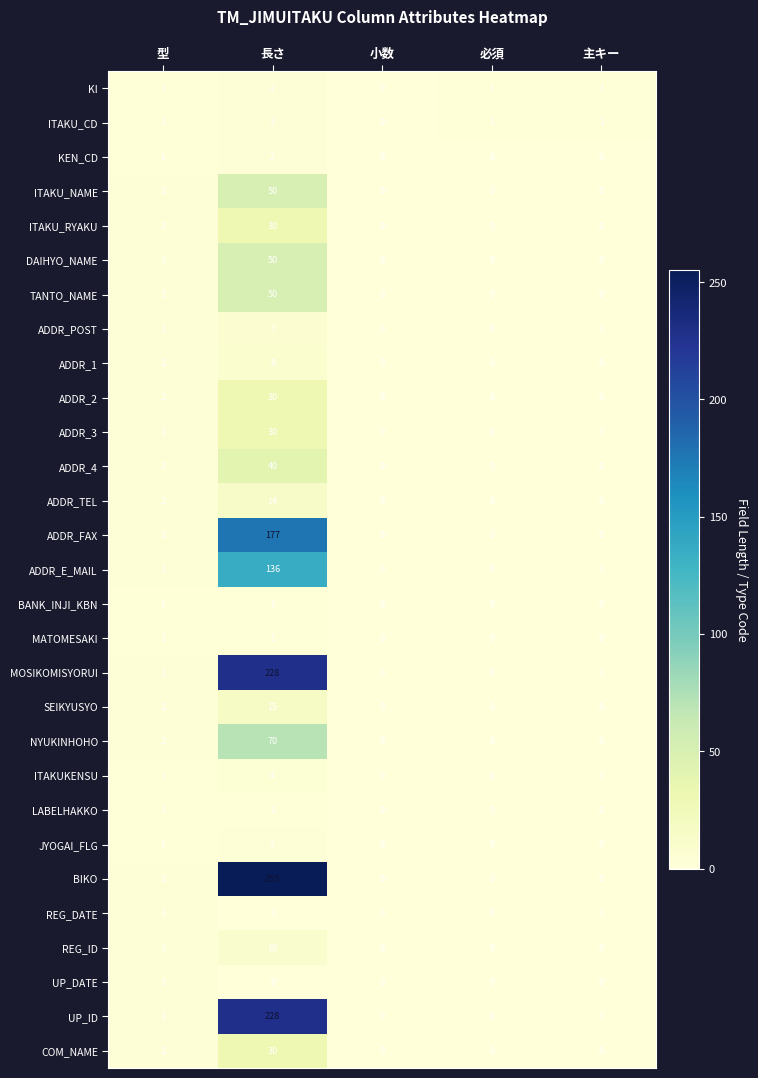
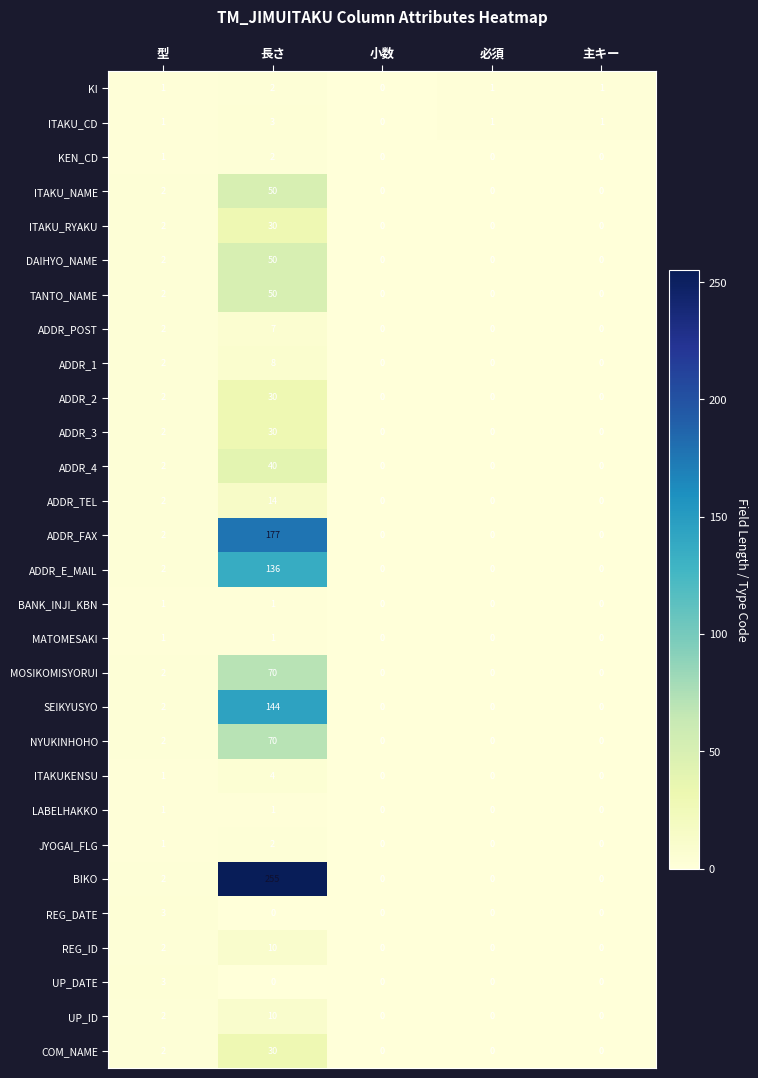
  {
    "ITAKU_NAME": {
      "長さ": 50
    },
    "ITAKU_RYAKU": {
      "長さ": 30
    },
    "DAIHYO_NAME": {
      "長さ": 50
    },
    "TANTO_NAME": {
      "長さ": 50
    },
    "ADDR_2": {
      "長さ": 30
    },
    "ADDR_3": {
      "長さ": 30
    },
    "ADDR_4": {
      "長さ": 40
    },
    "ADDR_TEL": {
      "長さ": 14
    },
    "ADDR_FAX": {
      "長さ": 177
    },
    "ADDR_E_MAIL": {
      "長さ": 136
    },
    "MOSIKOMISYORUI": {
-     "長さ": 228
+     "長さ": 70
    },
    "SEIKYUSYO": {
-     "長さ": 15
+     "長さ": 144
    },
    "NYUKINHOHO": {
      "長さ": 70
    },
    "REG_ID": {
      "長さ": 10
    },
    "UP_ID": {
-     "長さ": 228
+     "長さ": 10
    },
    "COM_NAME": {
      "長さ": 30
    }
  }
